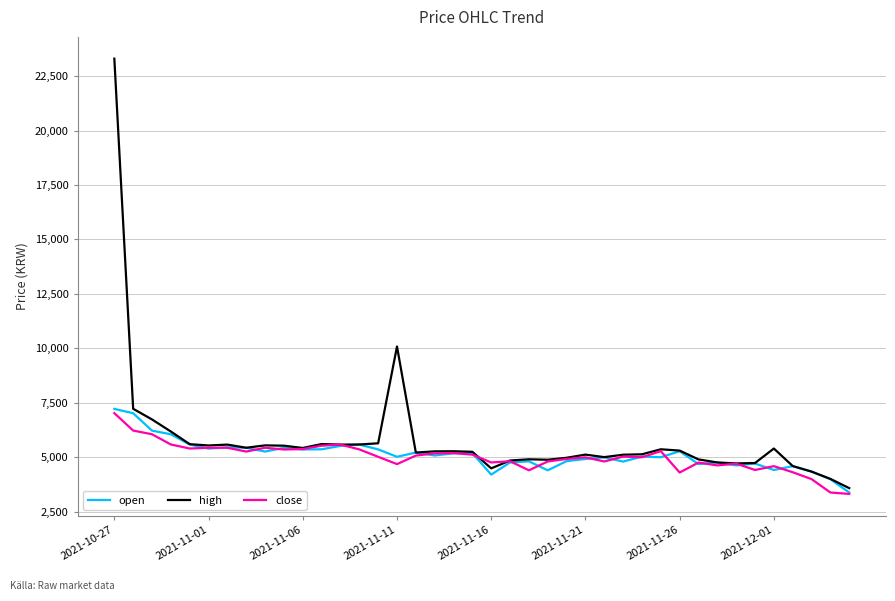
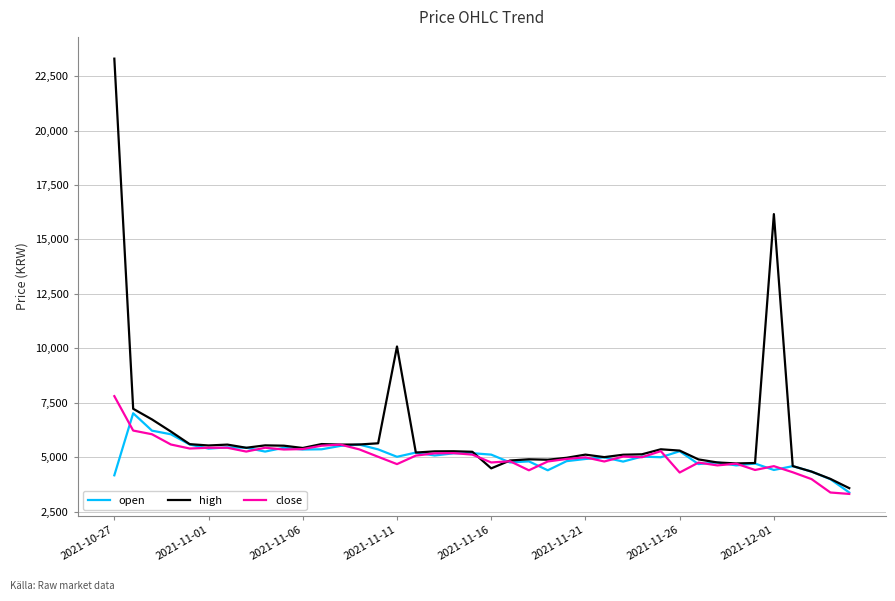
  {
    "open": {
-     "2021-10-27": "7,200",
+     "2021-10-27": "4,200",
      "2021-11-11": "5,000",
-     "2021-11-16": "4,200",
+     "2021-11-16": "5,100",
      "2021-12-01": "4,400"
    },
    "high": {
      "2021-10-27": "23,300",
      "2021-11-11": "10,100",
      "2021-11-16": "4,500",
      "2021-11-21": "5,100",
-     "2021-12-01": "5,400"
+     "2021-12-01": "16,200"
    },
    "close": {
-     "2021-10-27": "7,000",
+     "2021-10-27": "7,800",
      "2021-11-11": "4,700",
      "2021-11-16": "4,800",
      "2021-11-26": "4,300",
      "2021-12-01": "4,600"
    }
  }
